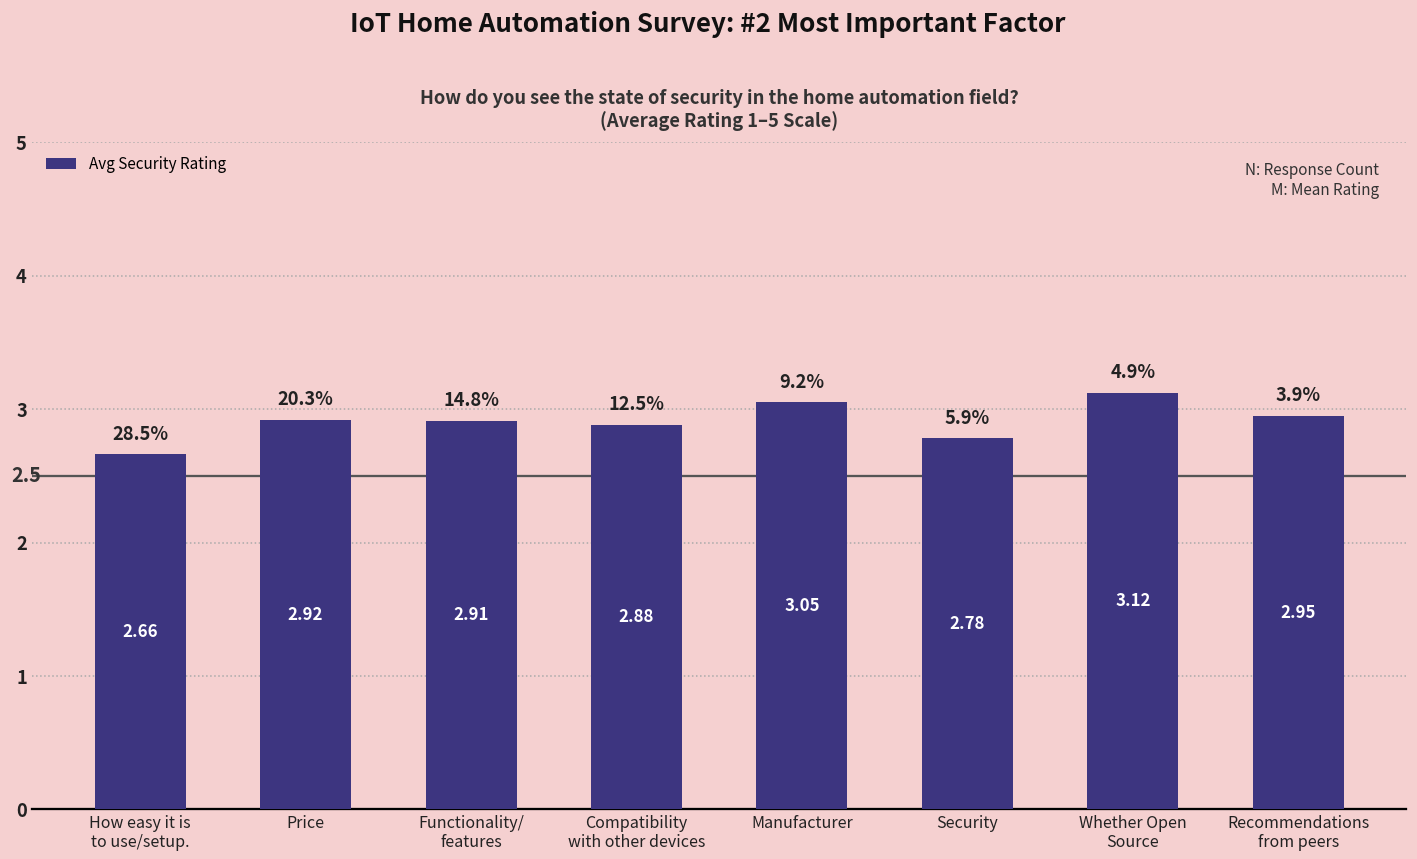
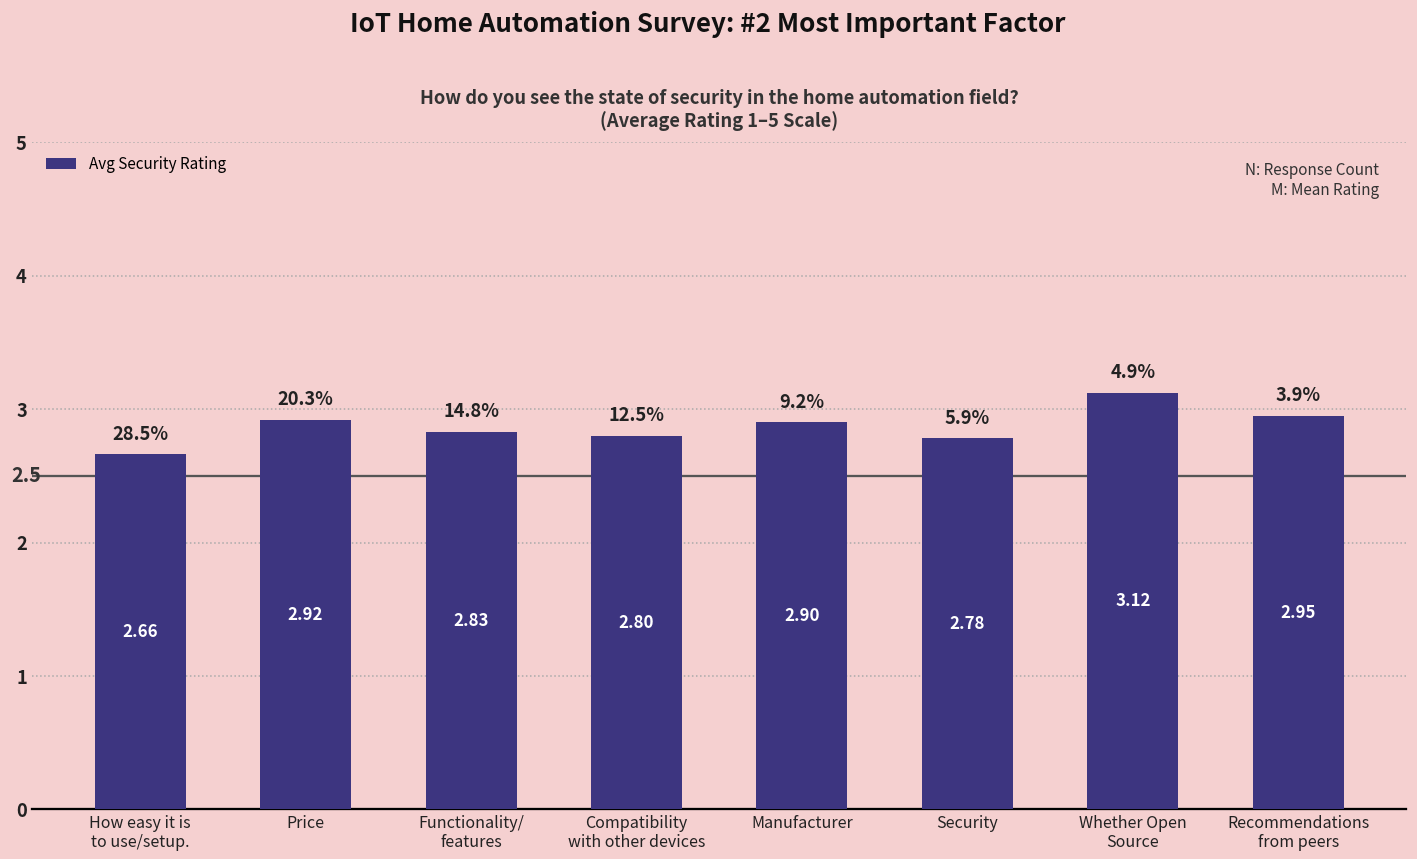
  {
    "How easy it is to use/setup.": 2.66,
    "Price": 2.92,
-   "Functionality/ features": 2.91,
-   "Compatibility with other devices": 2.88,
-   "Manufacturer": 3.05,
+   "Functionality/ features": 2.83,
+   "Compatibility with other devices": 2.80,
+   "Manufacturer": 2.90,
    "Security": 2.78,
    "Whether Open Source": 3.12,
    "Recommendations from peers": 2.95
  }
